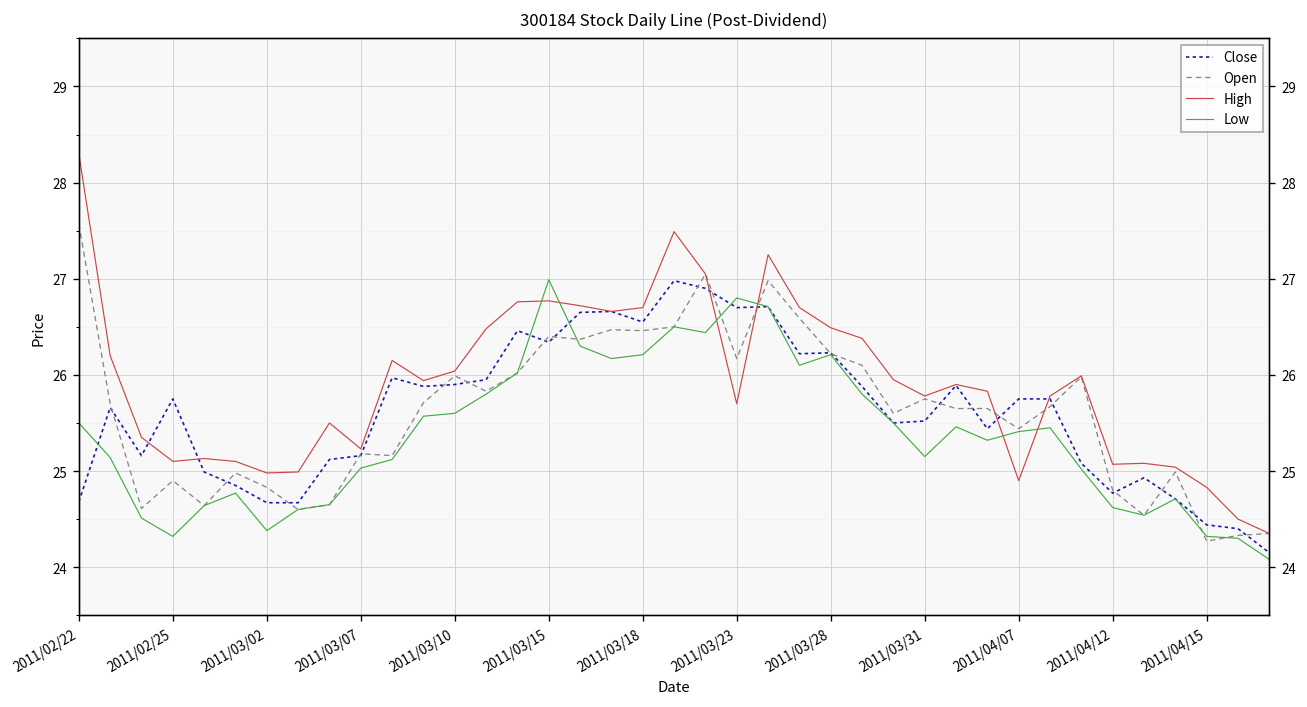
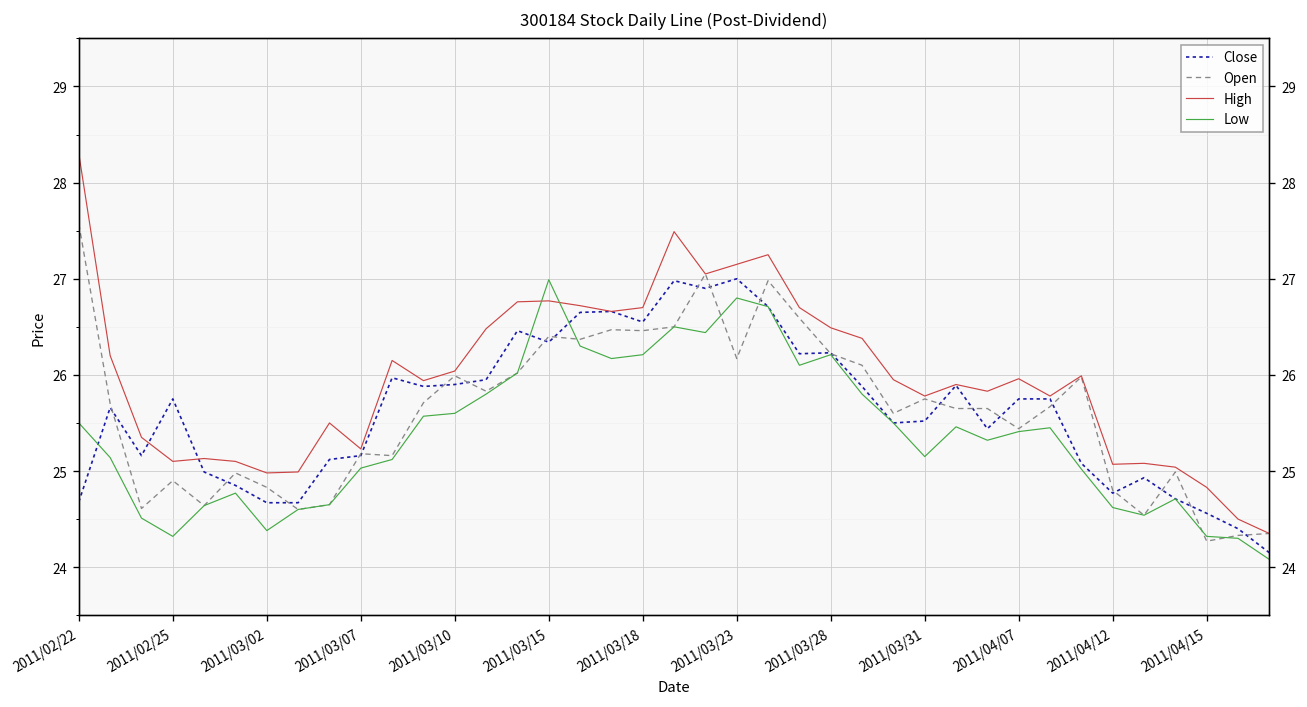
  {
    "Close": {
      "2011/02/22": 24.7,
      "2011/02/25": 25.8,
      "2011/03/02": 24.7,
      "2011/03/10": 25.9,
      "2011/03/15": 26.3,
      "2011/03/18": 26.6,
-     "2011/03/23": 26.7,
+     "2011/03/23": 27.0,
      "2011/03/31": 25.5,
      "2011/04/07": 25.8,
-     "2011/04/15": 24.4
+     "2011/04/15": 24.6
    },
    "Open": {
      "2011/02/22": 27.6,
      "2011/02/25": 24.9,
      "2011/03/02": 24.8,
      "2011/03/10": 26.0,
      "2011/03/15": 26.4,
      "2011/03/18": 26.5,
      "2011/03/23": 26.2,
      "2011/04/15": 24.3
    },
    "High": {
      "2011/02/22": 28.3,
      "2011/02/25": 25.1,
      "2011/03/02": 25.0,
      "2011/03/07": 25.2,
      "2011/03/10": 26.0,
      "2011/03/15": 26.8,
      "2011/03/18": 26.7,
-     "2011/03/23": 25.7,
+     "2011/03/23": 27.2,
      "2011/03/28": 26.5,
-     "2011/04/07": 24.9,
+     "2011/04/07": 26.0,
      "2011/04/12": 25.1,
      "2011/04/15": 24.8
    },
    "Low": {
      "2011/02/22": 25.5,
      "2011/02/25": 24.3,
      "2011/03/02": 24.4,
      "2011/03/07": 25.0,
      "2011/03/10": 25.6,
      "2011/03/15": 27.0,
      "2011/03/18": 26.2,
      "2011/03/23": 26.8,
      "2011/03/31": 25.2,
      "2011/04/12": 24.6,
      "2011/04/15": 24.3
    }
  }
